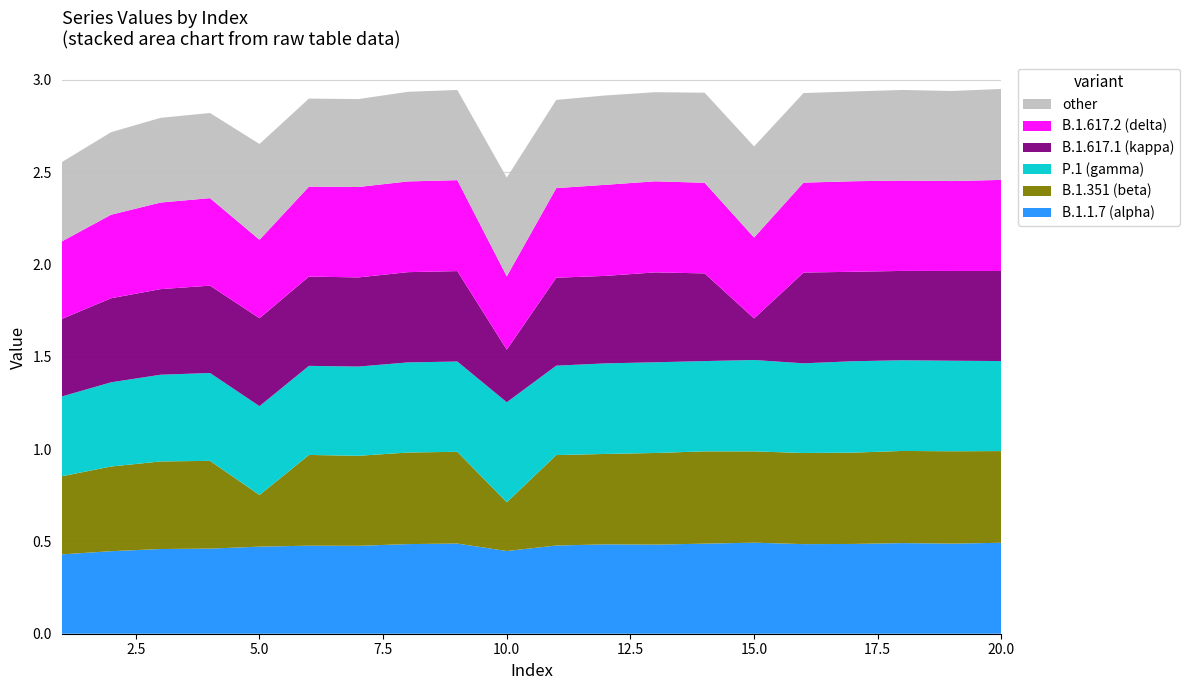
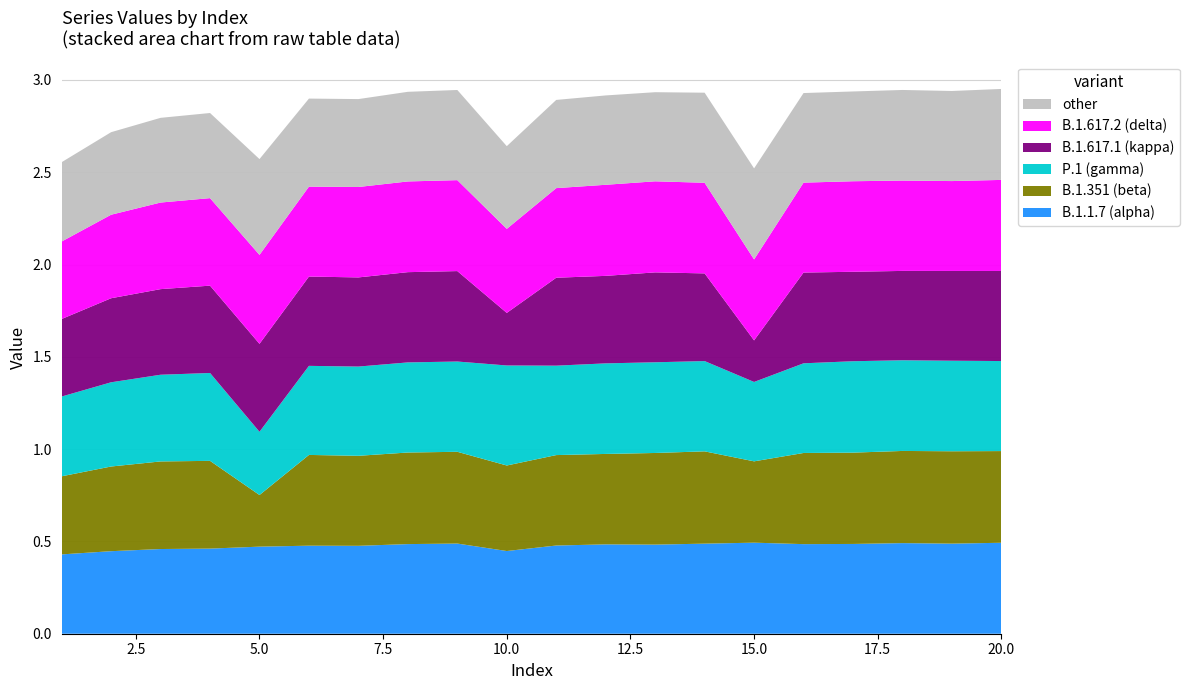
  {
    "B.1.1.7 (alpha)": {
      "5.0": 0.47,
      "10.0": 0.45,
      "15.0": 0.49,
      "20.0": 0.49
    },
    "B.1.351 (beta)": {
      "5.0": 0.28,
-     "10.0": 0.26,
-     "15.0": 0.49,
+     "10.0": 0.46,
+     "15.0": 0.44,
      "20.0": 0.50
    },
    "P.1 (gamma)": {
-     "5.0": 0.48,
+     "5.0": 0.34,
      "10.0": 0.54,
-     "15.0": 0.49,
+     "15.0": 0.43,
      "20.0": 0.49
    },
    "B.1.617.1 (kappa)": {
      "5.0": 0.48,
      "10.0": 0.28,
      "15.0": 0.23,
      "20.0": 0.49
    },
    "B.1.617.2 (delta)": {
-     "5.0": 0.42,
-     "10.0": 0.40,
+     "5.0": 0.48,
+     "10.0": 0.46,
      "15.0": 0.44,
      "20.0": 0.49
    },
    "other": {
      "5.0": 0.52,
-     "10.0": 0.54,
+     "10.0": 0.45,
      "15.0": 0.49,
      "20.0": 0.49
    }
  }
